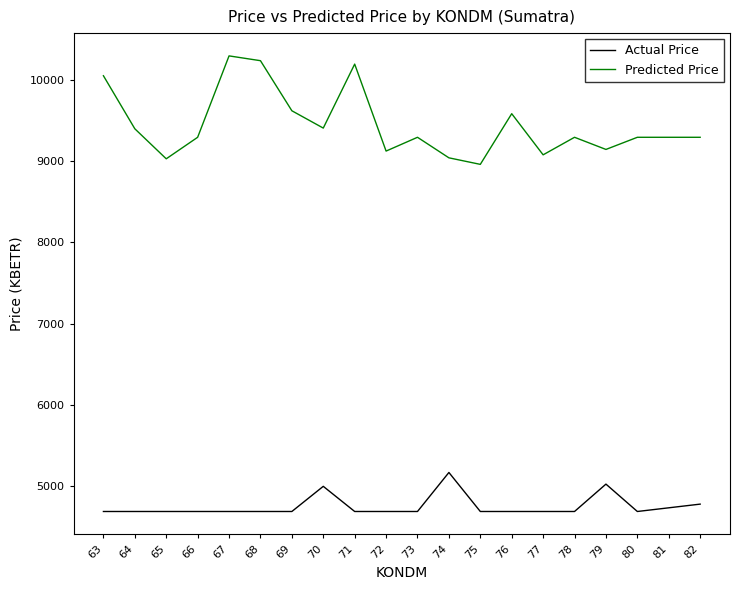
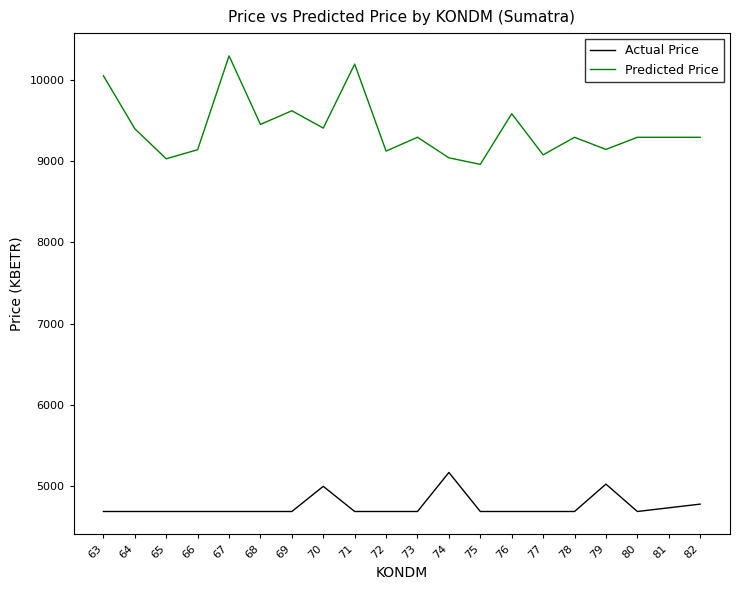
  {
    "Actual Price": {
      "63": 4700,
      "64": 4700,
      "65": 4700,
      "66": 4700,
      "67": 4700,
      "68": 4700,
      "69": 4700,
      "70": 5000,
      "71": 4700,
      "72": 4700,
      "73": 4700,
      "74": 5200,
      "75": 4700,
      "76": 4700,
      "77": 4700,
      "78": 4700,
      "79": 5000,
      "80": 4700,
      "81": 4700,
      "82": 4800
    },
    "Predicted Price": {
      "63": 10100,
      "64": 9400,
      "65": 9000,
-     "66": 9300,
+     "66": 9100,
      "67": 10300,
-     "68": 10200,
+     "68": 9500,
      "69": 9600,
      "70": 9400,
      "71": 10200,
      "72": 9100,
      "73": 9300,
      "74": 9000,
      "75": 9000,
      "76": 9600,
      "77": 9100,
      "78": 9300,
      "79": 9100,
      "80": 9300,
      "81": 9300,
      "82": 9300
    }
  }
